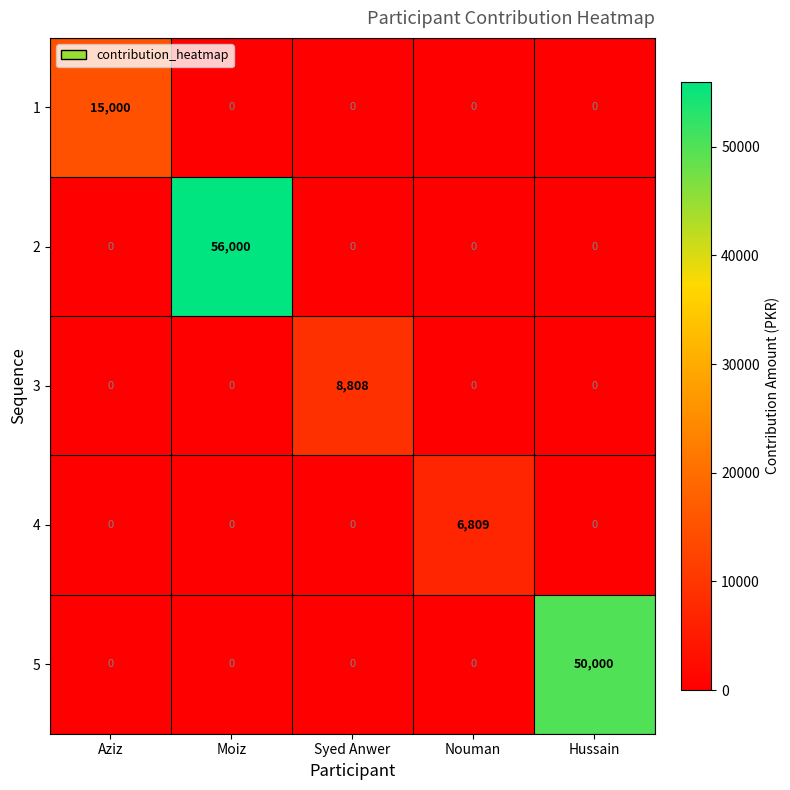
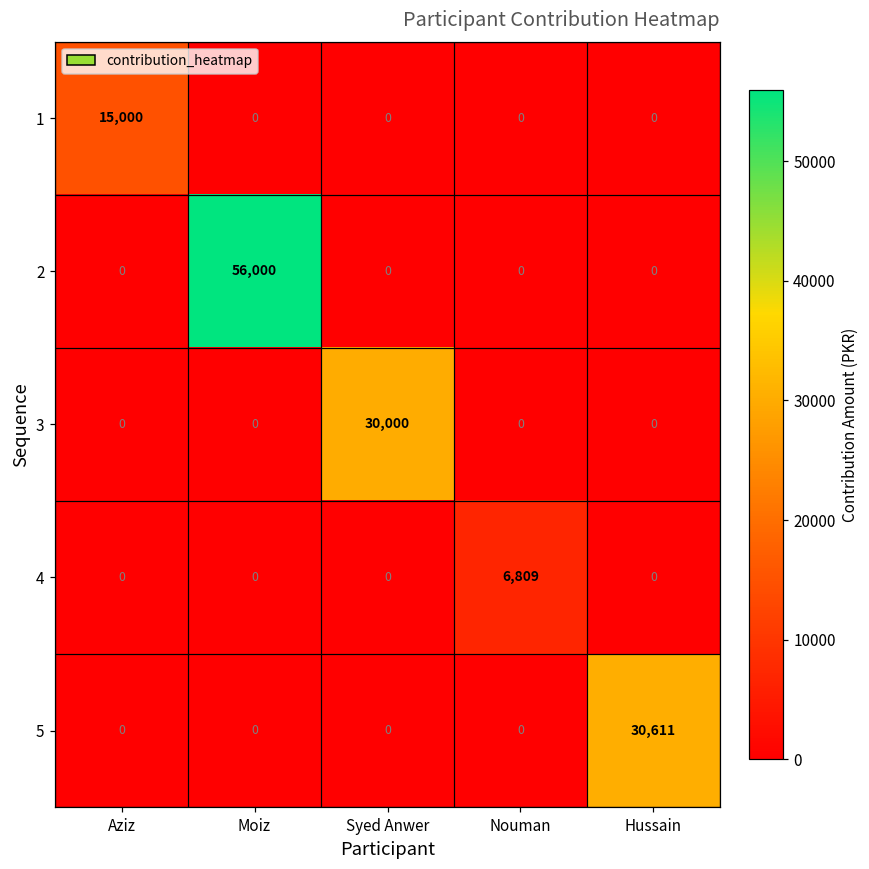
  {
    "1": {
      "Aziz": "15,000",
      "Moiz": "0",
      "Syed Anwer": "0",
      "Nouman": "0",
      "Hussain": "0"
    },
    "2": {
      "Aziz": "0",
      "Moiz": "56,000",
      "Syed Anwer": "0",
      "Nouman": "0",
      "Hussain": "0"
    },
    "3": {
      "Aziz": "0",
      "Moiz": "0",
-     "Syed Anwer": "8,808",
+     "Syed Anwer": "30,000",
      "Nouman": "0",
      "Hussain": "0"
    },
    "4": {
      "Aziz": "0",
      "Moiz": "0",
      "Syed Anwer": "0",
      "Nouman": "6,809",
      "Hussain": "0"
    },
    "5": {
      "Aziz": "0",
      "Moiz": "0",
      "Syed Anwer": "0",
      "Nouman": "0",
-     "Hussain": "50,000"
+     "Hussain": "30,611"
    }
  }
